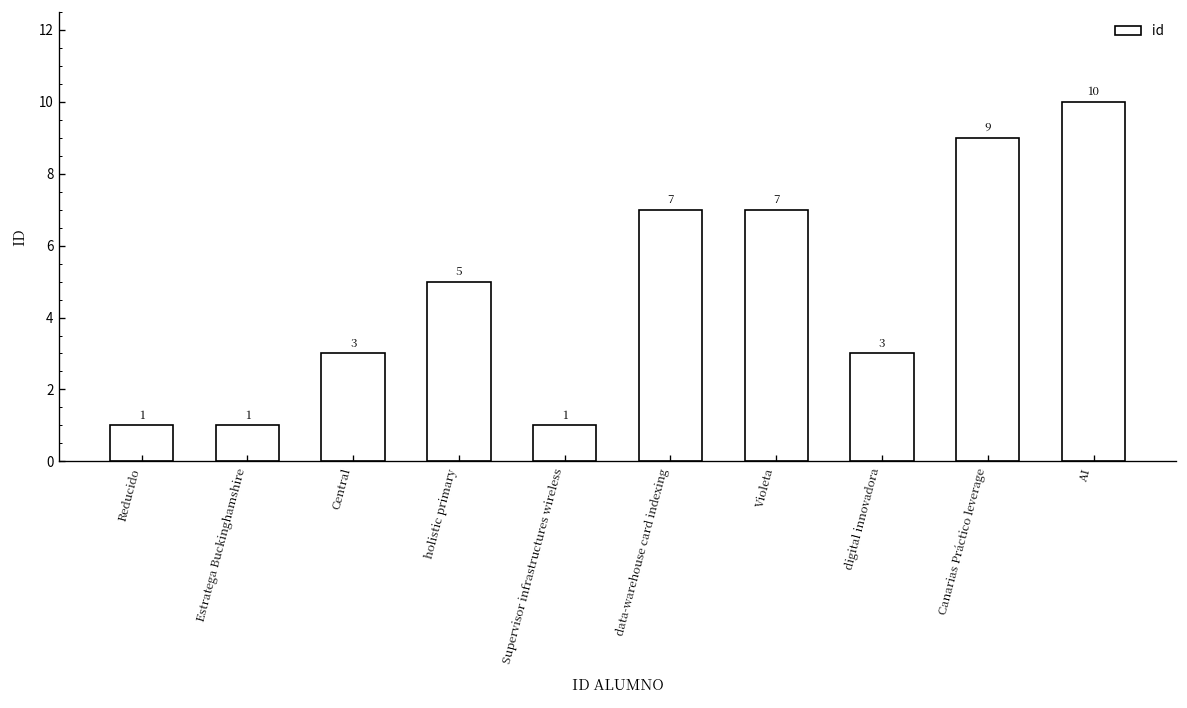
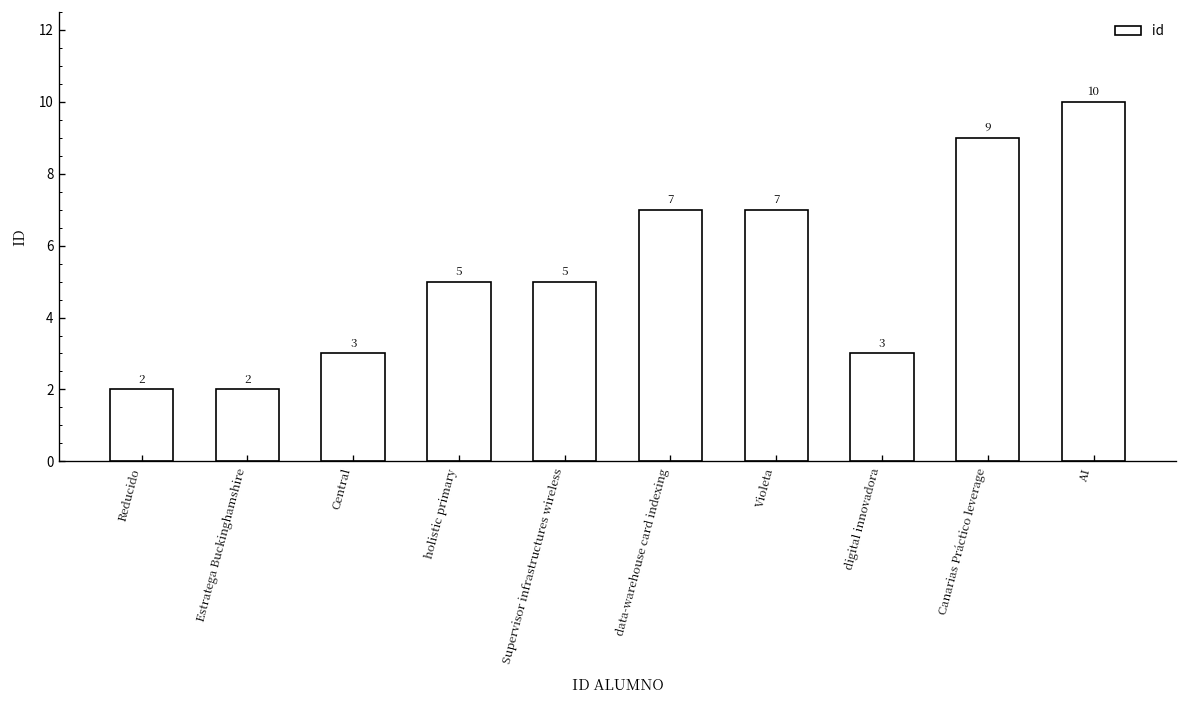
  {
-   "Reducido": 1,
-   "Estratega Buckinghamshire": 1,
+   "Reducido": 2,
+   "Estratega Buckinghamshire": 2,
    "Central": 3,
    "holistic primary": 5,
-   "Supervisor infrastructures wireless": 1,
+   "Supervisor infrastructures wireless": 5,
    "data-warehouse card indexing": 7,
    "Violeta": 7,
    "digital innovadora": 3,
    "Canarias Práctico leverage": 9,
    "AI": 10
  }
